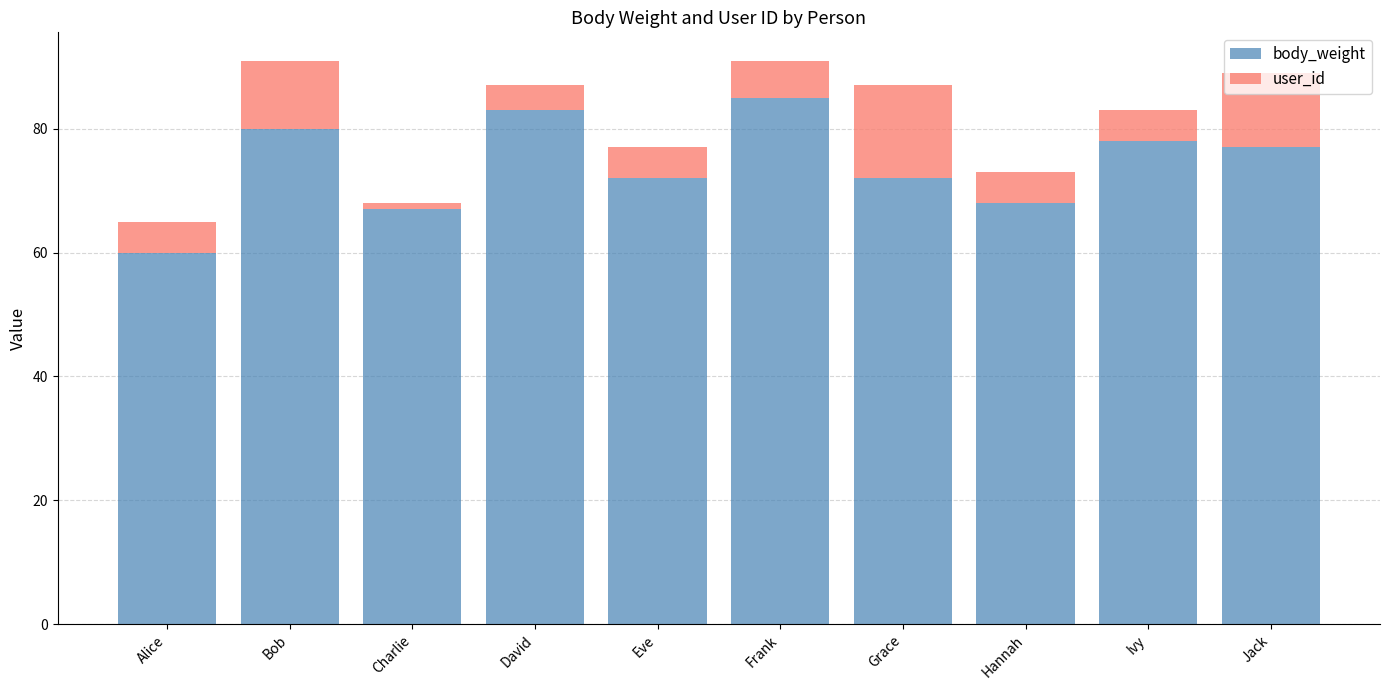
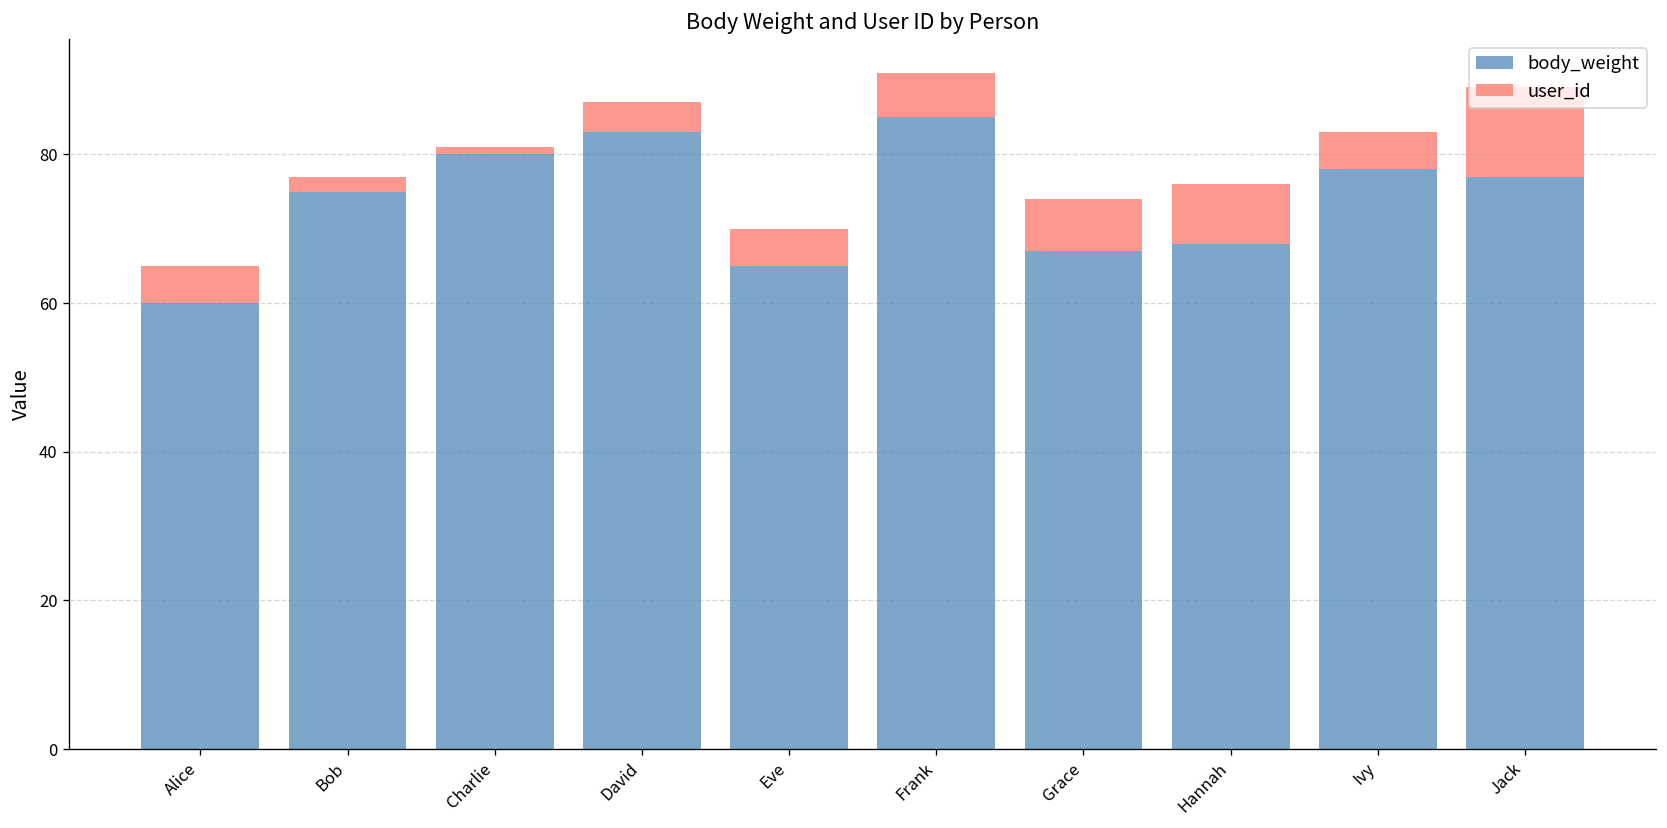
  {
    "body_weight": {
      "Alice": 60,
-     "Bob": 80,
-     "Charlie": 67,
+     "Bob": 75,
+     "Charlie": 80,
      "David": 83,
-     "Eve": 72,
+     "Eve": 65,
      "Frank": 85,
-     "Grace": 72,
+     "Grace": 67,
      "Hannah": 68,
      "Ivy": 78,
      "Jack": 77
    },
    "user_id": {
      "Alice": 5,
-     "Bob": 11,
+     "Bob": 2,
      "Charlie": 1,
      "David": 4,
      "Eve": 5,
      "Frank": 6,
-     "Grace": 15,
-     "Hannah": 5,
+     "Grace": 7,
+     "Hannah": 8,
      "Ivy": 5
    }
  }
